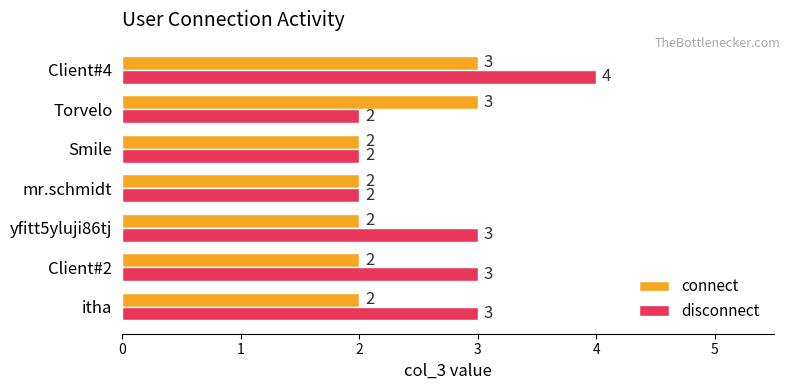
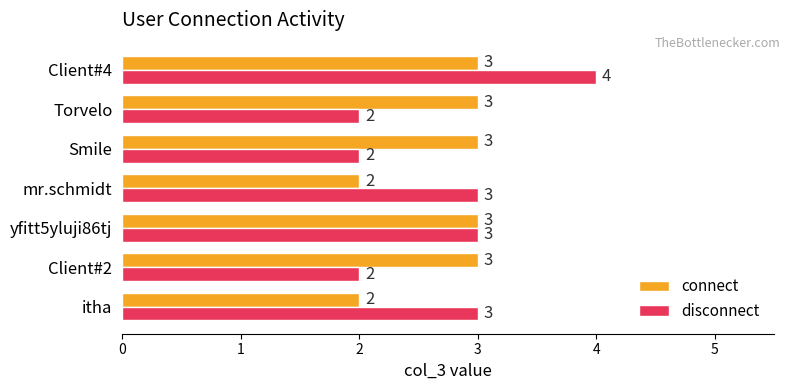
  {
    "connect": {
      "Client#4": 3,
      "Torvelo": 3,
-     "Smile": 2,
-     "yfitt5yluji86tj": 2,
-     "Client#2": 2,
+     "Smile": 3,
+     "yfitt5yluji86tj": 3,
+     "Client#2": 3,
      "itha": 2
    },
    "disconnect": {
      "Client#4": 4,
      "Torvelo": 2,
-     "mr.schmidt": 2,
+     "mr.schmidt": 3,
      "yfitt5yluji86tj": 3,
-     "Client#2": 3,
+     "Client#2": 2,
      "itha": 3
    }
  }
